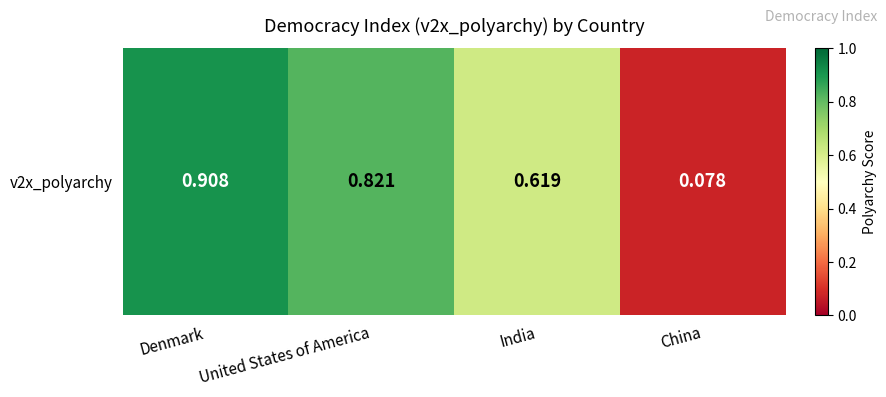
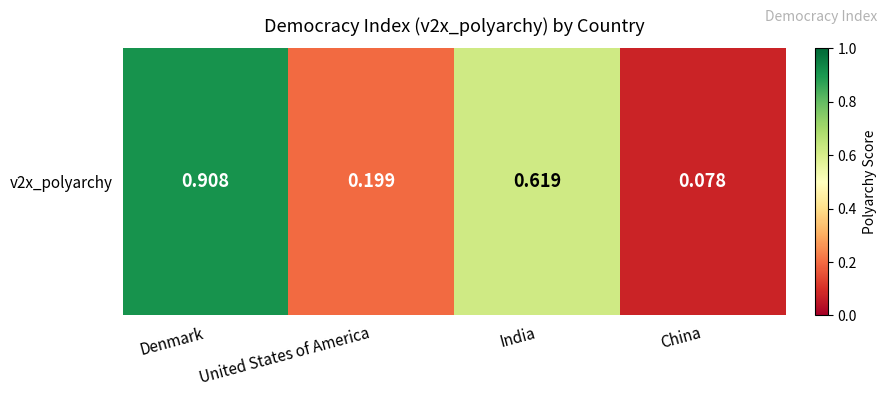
  {
    "v2x_polyarchy": {
      "Denmark": 0.908,
-     "United States of America": 0.821,
+     "United States of America": 0.199,
      "India": 0.619,
      "China": 0.078
    }
  }
